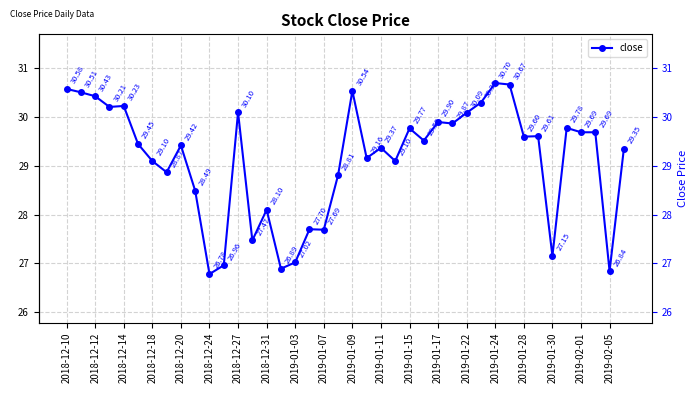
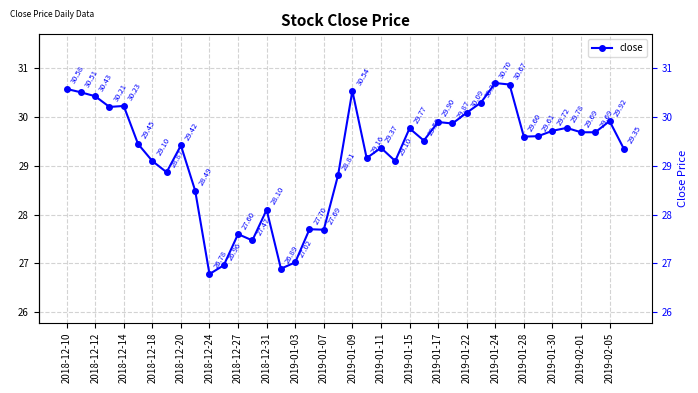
  {
    "2018-12-10": 30.58,
    "2018-12-12": 30.43,
    "2018-12-14": 30.23,
    "2018-12-18": 29.10,
    "2018-12-20": 29.42,
-   "2018-12-27": 30.10,
+   "2018-12-27": 27.60,
    "2018-12-31": 28.10,
    "2019-01-03": 27.02,
    "2019-01-07": 27.69,
    "2019-01-09": 30.54,
    "2019-01-11": 29.37,
    "2019-01-15": 29.77,
    "2019-01-17": 29.90,
    "2019-01-24": 30.70,
    "2019-01-28": 29.60,
-   "2019-01-30": 27.15,
-   "2019-02-05": 26.84
+   "2019-01-30": 29.72,
+   "2019-02-05": 29.92
  }
